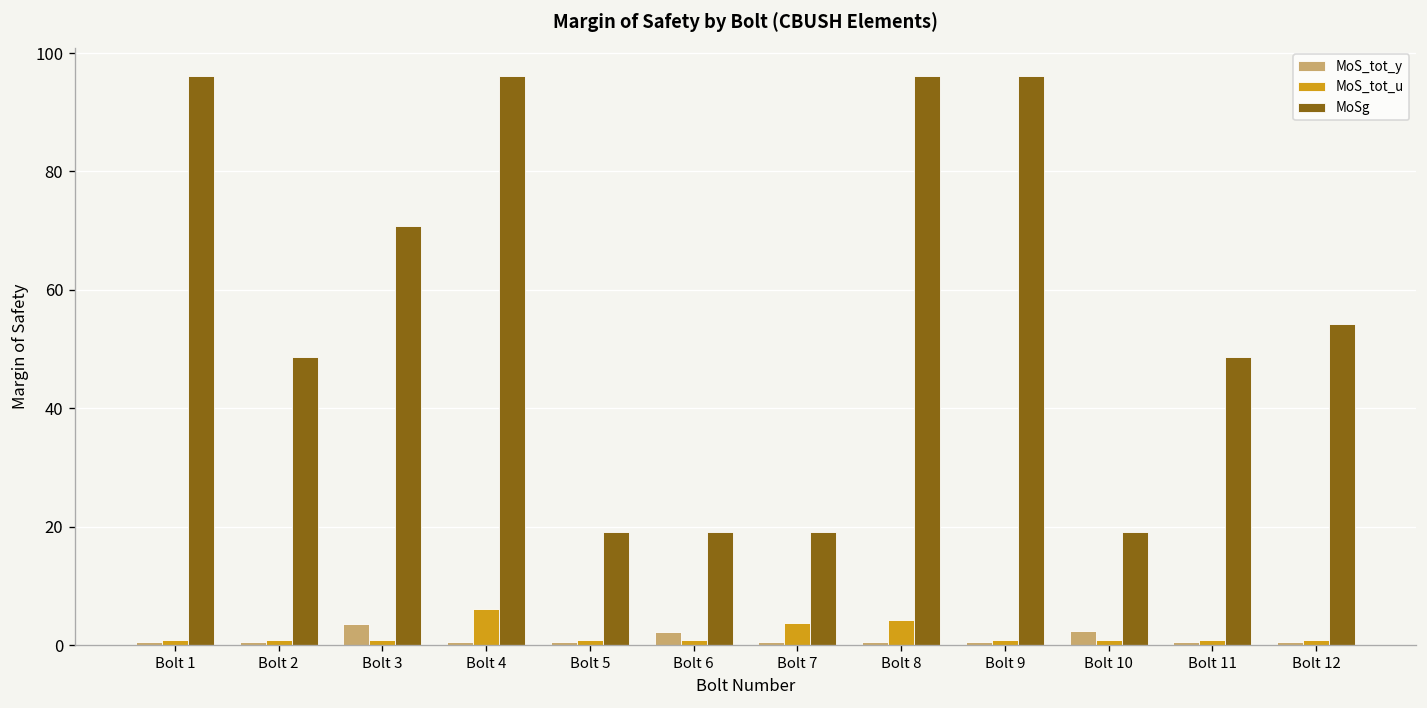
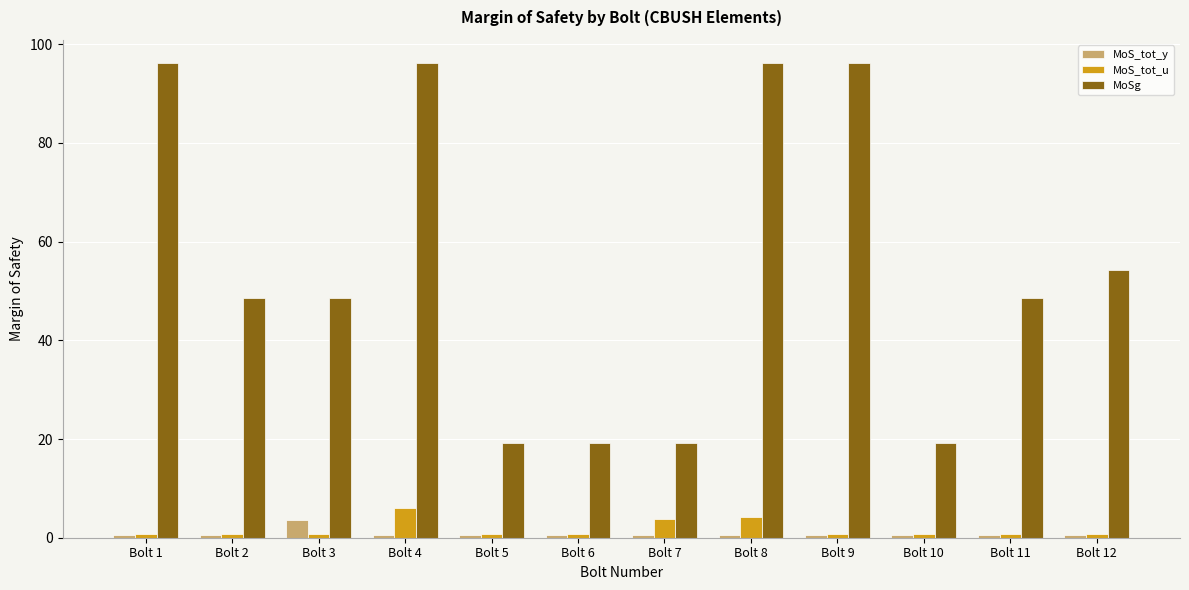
  {
    "MoS_tot_y": {
      "Bolt 1": 1,
      "Bolt 2": 1,
      "Bolt 3": 4,
      "Bolt 4": 1,
      "Bolt 5": 1,
-     "Bolt 6": 2,
+     "Bolt 6": 1,
      "Bolt 7": 1,
      "Bolt 8": 1,
      "Bolt 9": 1,
-     "Bolt 10": 2,
+     "Bolt 10": 1,
      "Bolt 11": 1,
      "Bolt 12": 1
    },
    "MoS_tot_u": {
      "Bolt 1": 1,
      "Bolt 2": 1,
      "Bolt 3": 1,
      "Bolt 4": 6,
      "Bolt 5": 1,
      "Bolt 6": 1,
      "Bolt 7": 4,
      "Bolt 8": 4,
      "Bolt 9": 1,
      "Bolt 10": 1,
      "Bolt 11": 1,
      "Bolt 12": 1
    },
    "MoSg": {
      "Bolt 1": 96,
      "Bolt 2": 49,
-     "Bolt 3": 71,
+     "Bolt 3": 49,
      "Bolt 4": 96,
      "Bolt 5": 19,
      "Bolt 6": 19,
      "Bolt 7": 19,
      "Bolt 8": 96,
      "Bolt 9": 96,
      "Bolt 10": 19,
      "Bolt 11": 49,
      "Bolt 12": 54
    }
  }
